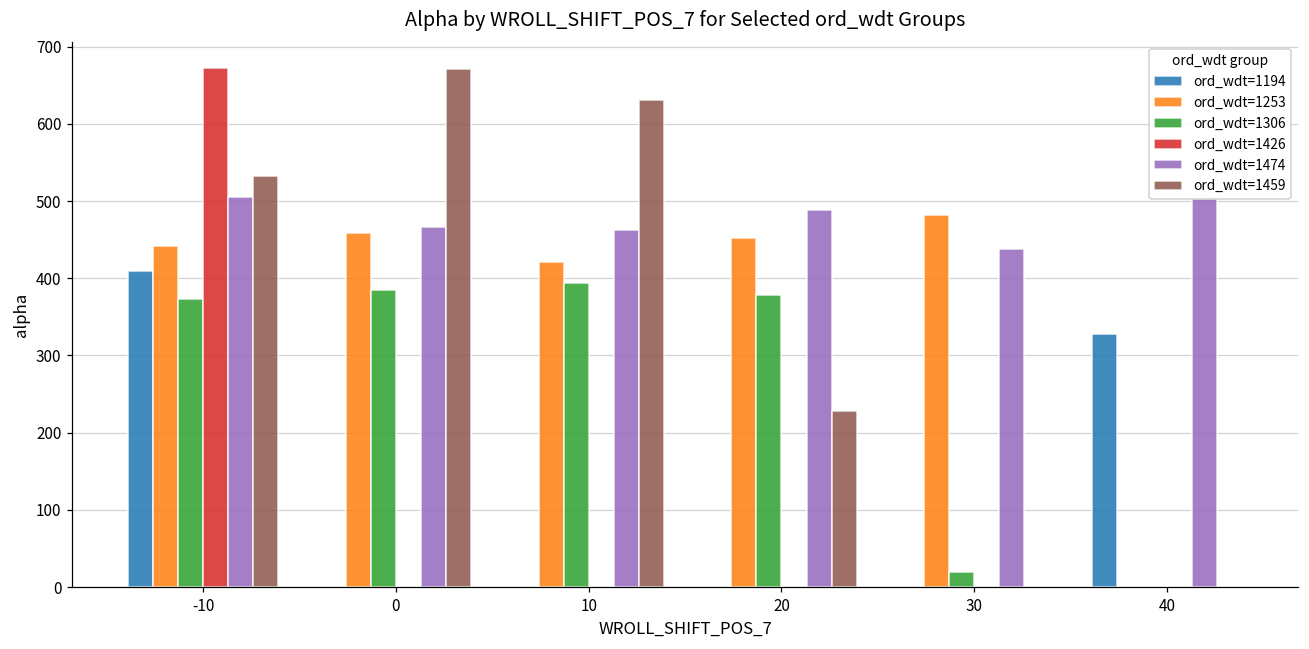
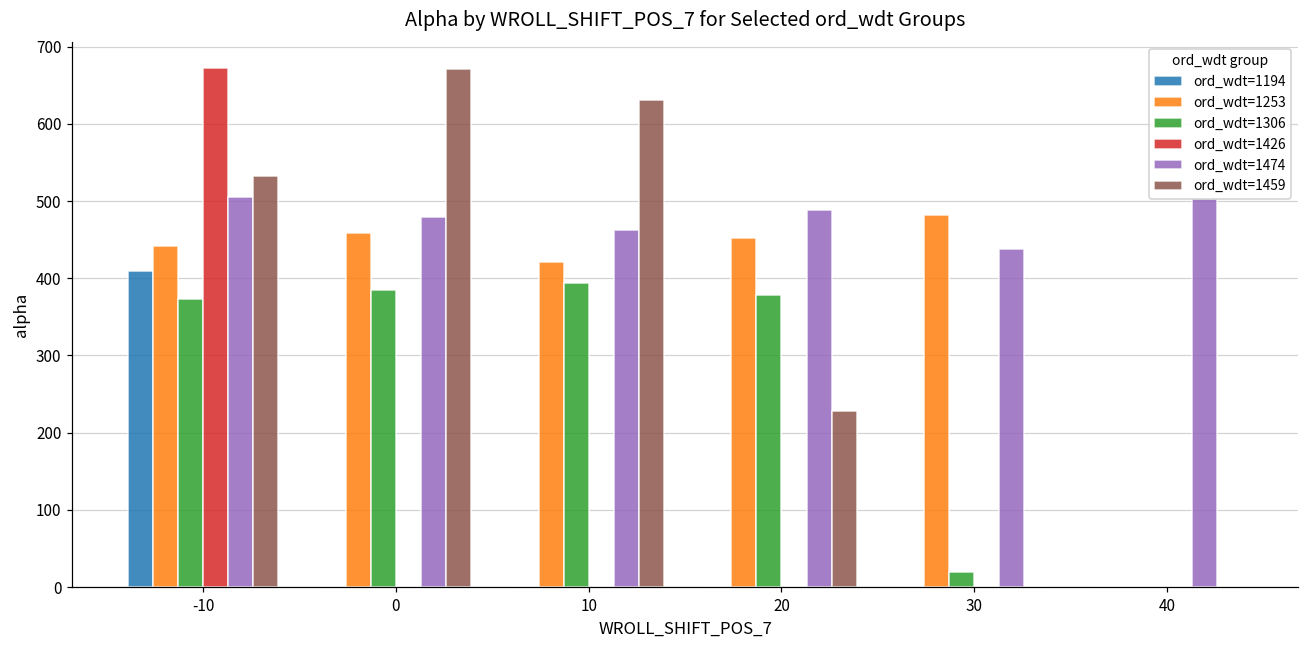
  {
    "ord_wdt=1194": {
      "-10": 410,
      "0": 0,
      "10": 0,
      "20": 0,
      "30": 0,
-     "40": 330
+     "40": 0
    },
    "ord_wdt=1253": {
      "-10": 440,
      "0": 460,
      "10": 420,
      "20": 450,
      "30": 480,
      "40": 0
    },
    "ord_wdt=1306": {
      "-10": 370,
      "0": 380,
      "10": 390,
      "20": 380,
      "30": 20,
      "40": 0
    },
    "ord_wdt=1426": {
      "-10": 670,
      "0": 0,
      "10": 0,
      "20": 0,
      "30": 0,
      "40": 0
    },
    "ord_wdt=1474": {
      "-10": 500,
-     "0": 470,
+     "0": 480,
      "10": 460,
      "20": 490,
      "30": 440
    },
    "ord_wdt=1459": {
      "-10": 530,
      "0": 670,
      "10": 630,
      "20": 230,
      "30": 0,
      "40": 0
    }
  }
